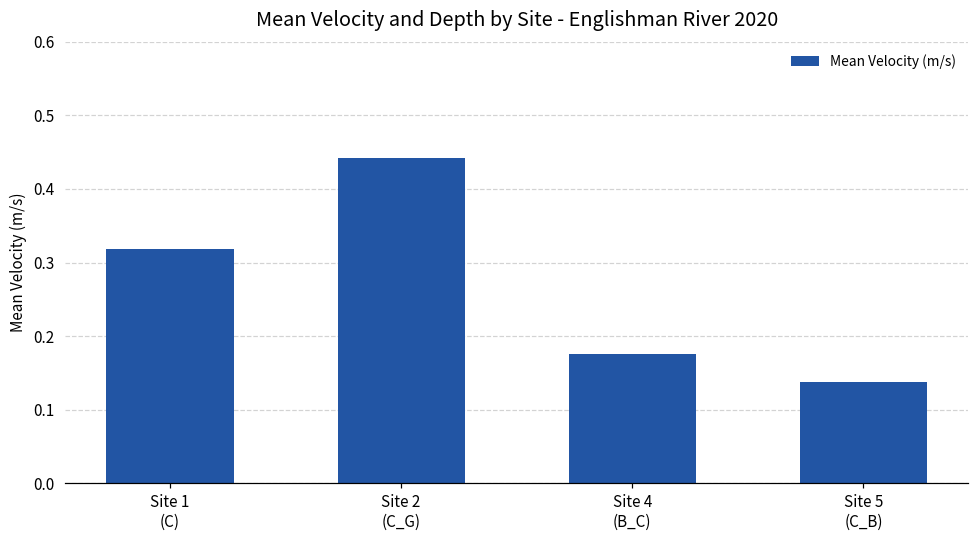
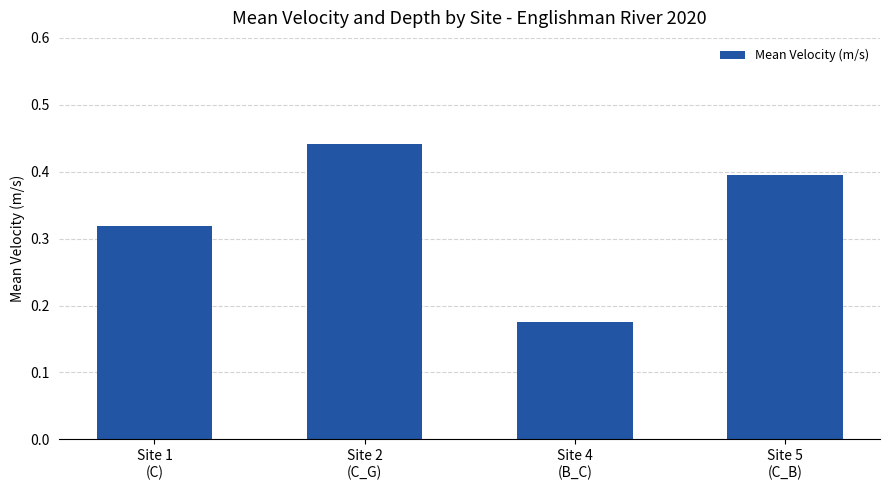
  {
    "Site 1 (C)": 0.32,
    "Site 2 (C_G)": 0.44,
    "Site 4 (B_C)": 0.18,
-   "Site 5 (C_B)": 0.14
+   "Site 5 (C_B)": 0.40
  }
